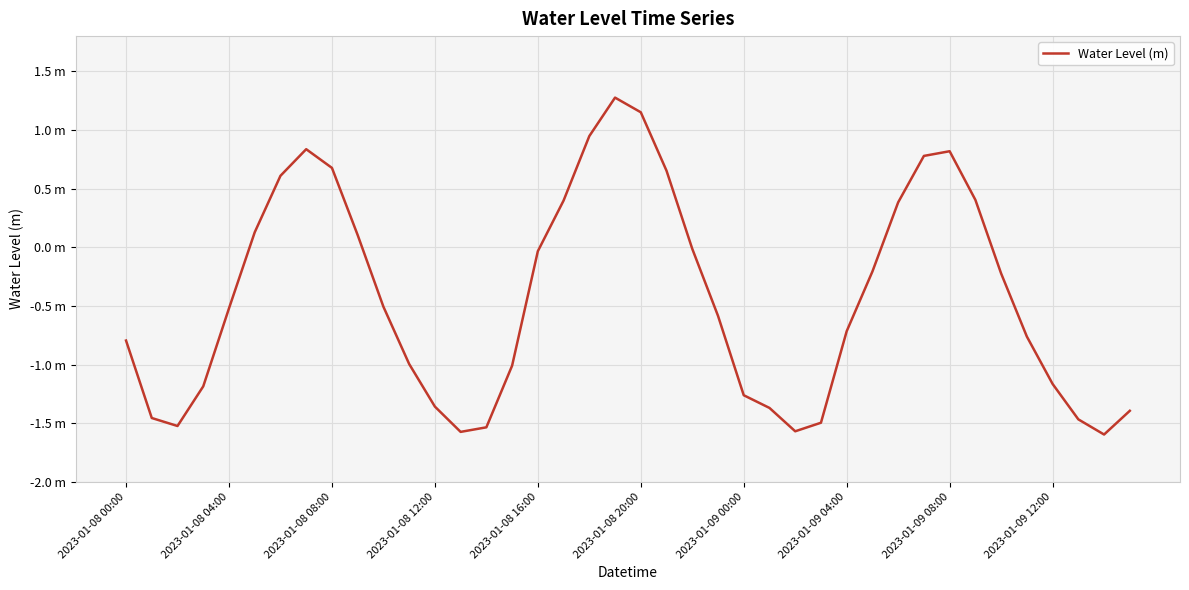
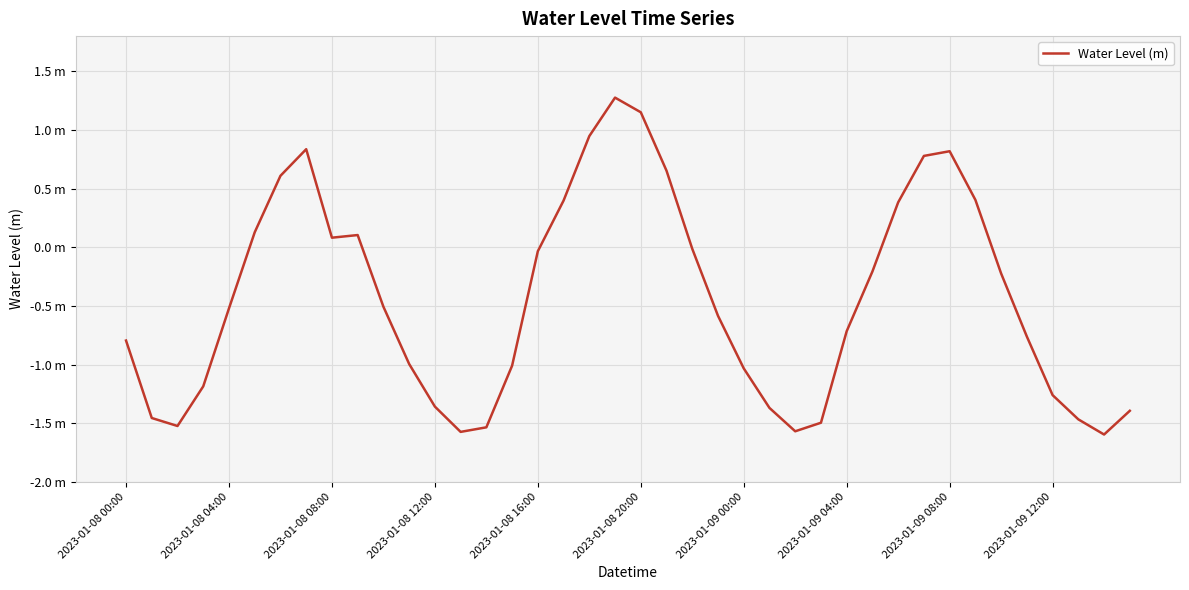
  {
    "2023-01-08 00:00": "-0.80 m",
    "2023-01-08 04:00": "-0.52 m",
-   "2023-01-08 08:00": "0.68 m",
+   "2023-01-08 08:00": "0.08 m",
    "2023-01-08 12:00": "-1.36 m",
    "2023-01-08 16:00": "-0.03 m",
    "2023-01-08 20:00": "1.15 m",
-   "2023-01-09 00:00": "-1.26 m",
+   "2023-01-09 00:00": "-1.03 m",
    "2023-01-09 04:00": "-0.72 m",
    "2023-01-09 08:00": "0.82 m",
-   "2023-01-09 12:00": "-1.17 m"
+   "2023-01-09 12:00": "-1.26 m"
  }
